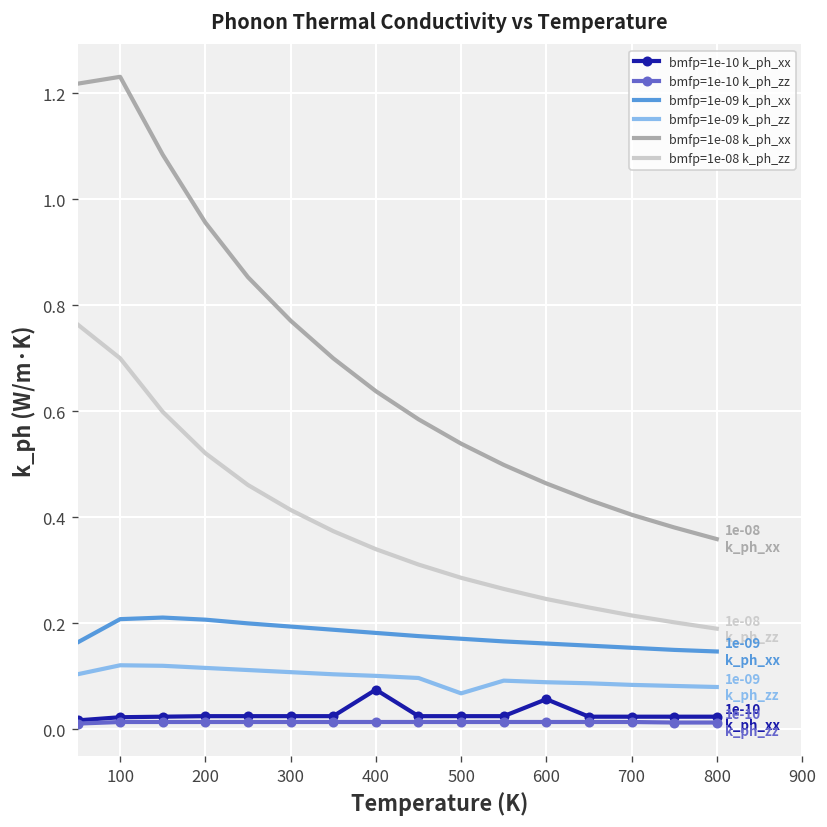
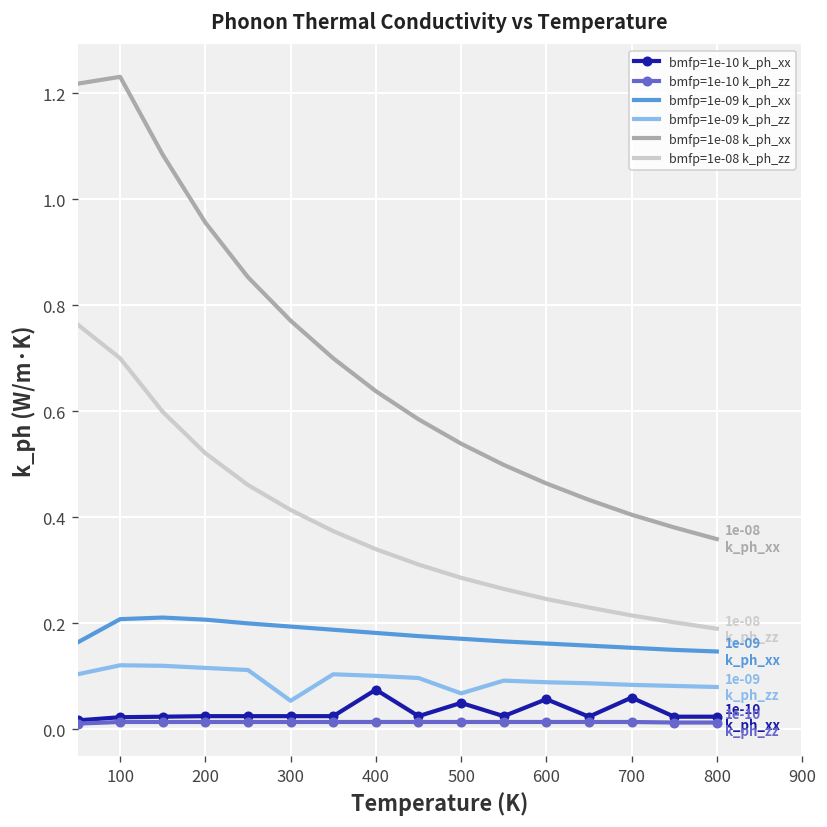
  {
    "bmfp=1e-10 k_ph_xx": {
      "100": 0.02,
      "200": 0.03,
      "300": 0.03,
      "400": 0.08,
-     "500": 0.03,
+     "500": 0.05,
      "600": 0.06,
-     "700": 0.02
+     "700": 0.06
    },
    "bmfp=1e-09 k_ph_zz": {
      "100": 0.12,
      "200": 0.12,
-     "300": 0.11,
+     "300": 0.05,
      "400": 0.10,
      "500": 0.07,
      "600": 0.09,
      "700": 0.08
    }
  }
